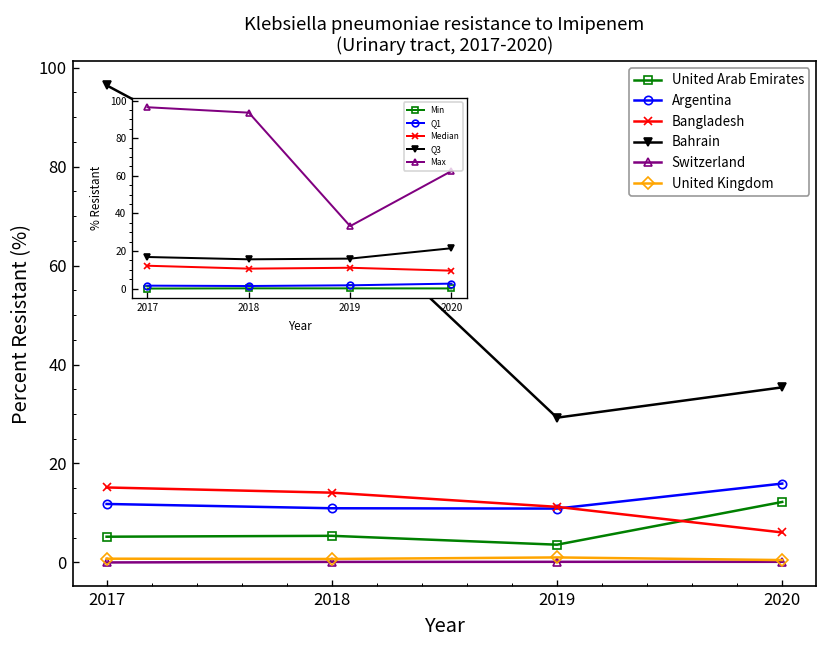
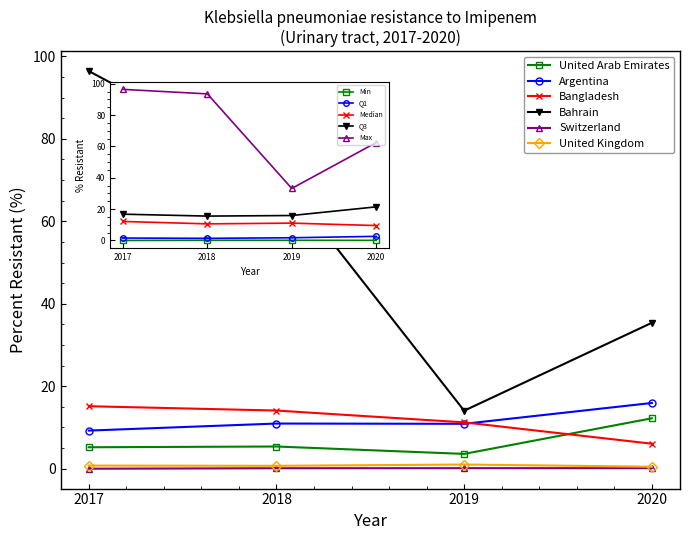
  {
    "United Arab Emirates": {
      "2017": 5,
      "2018": 5,
      "2019": 4,
      "2020": 12
    },
    "Argentina": {
-     "2017": 12,
+     "2017": 9,
      "2018": 11,
      "2020": 16
    },
    "Bangladesh": {
      "2017": 15,
      "2018": 14,
      "2020": 6
    },
    "Bahrain": {
      "2017": 96,
      "2018": 72,
-     "2019": 29,
+     "2019": 14,
      "2020": 35
    },
    "Switzerland": {
      "2017": 0,
      "2019": 0
    },
    "United Kingdom": {
      "2017": 1,
      "2019": 1
    }
  }
